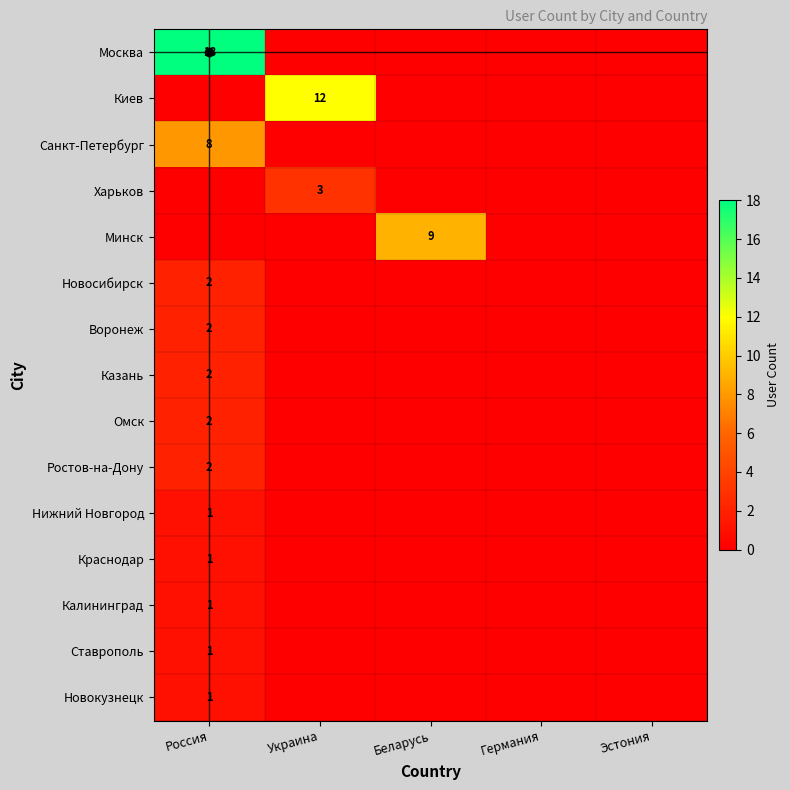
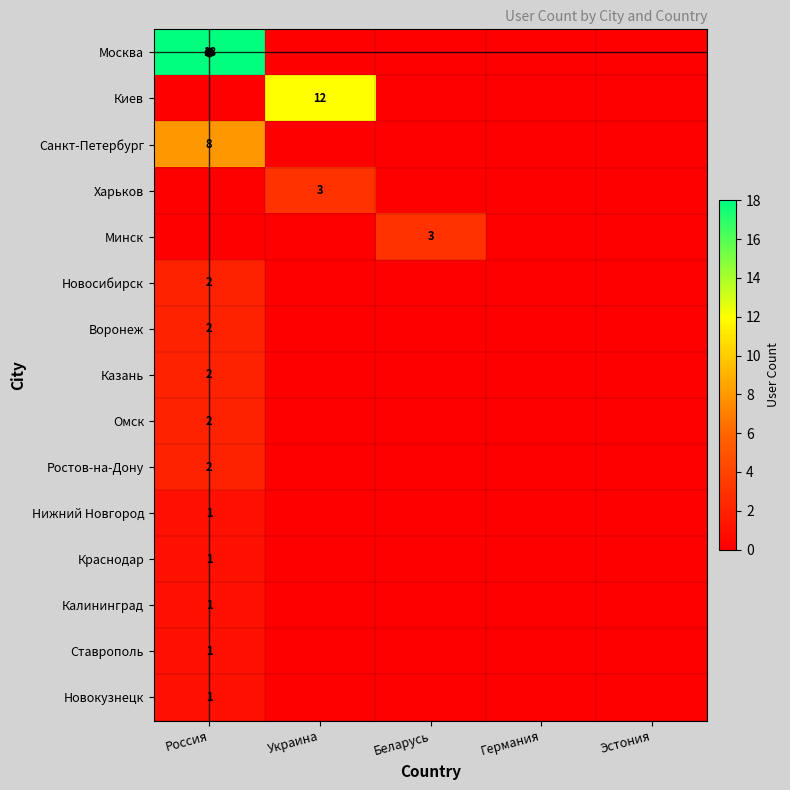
  {
    "Киев": {
      "Украина": 12
    },
    "Санкт-Петербург": {
      "Россия": 8
    },
    "Харьков": {
      "Украина": 3
    },
    "Минск": {
-     "Беларусь": 9
+     "Беларусь": 3
    },
    "Новосибирск": {
      "Россия": 2
    },
    "Воронеж": {
      "Россия": 2
    },
    "Казань": {
      "Россия": 2
    },
    "Омск": {
      "Россия": 2
    },
    "Ростов-на-Дону": {
      "Россия": 2
    },
    "Нижний Новгород": {
      "Россия": 1
    },
    "Краснодар": {
      "Россия": 1
    },
    "Калининград": {
      "Россия": 1
    },
    "Ставрополь": {
      "Россия": 1
    },
    "Новокузнецк": {
      "Россия": 1
    }
  }
